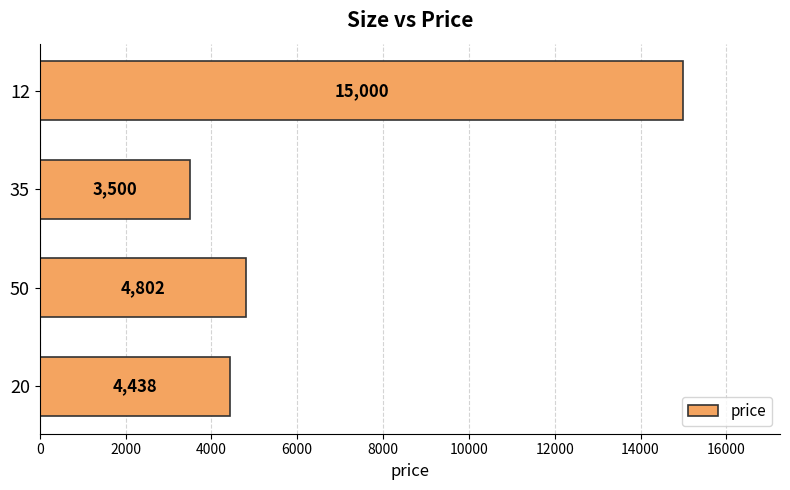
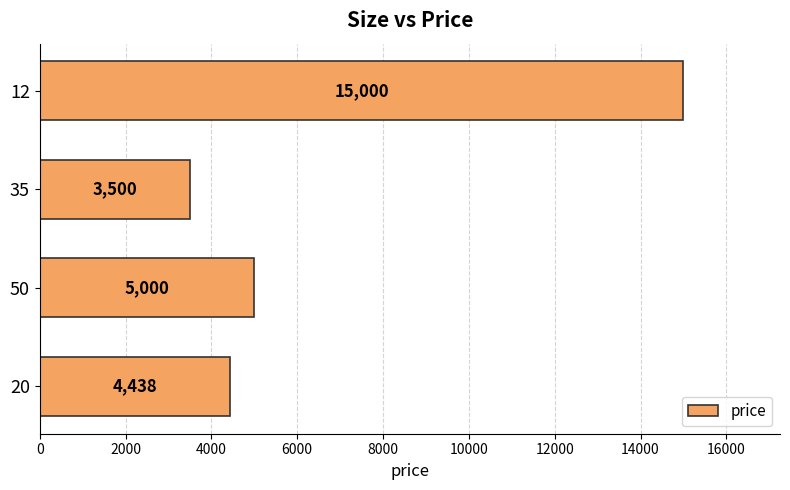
  {
    "12": "15,000",
    "35": "3,500",
-   "50": "4,802",
+   "50": "5,000",
    "20": "4,438"
  }
